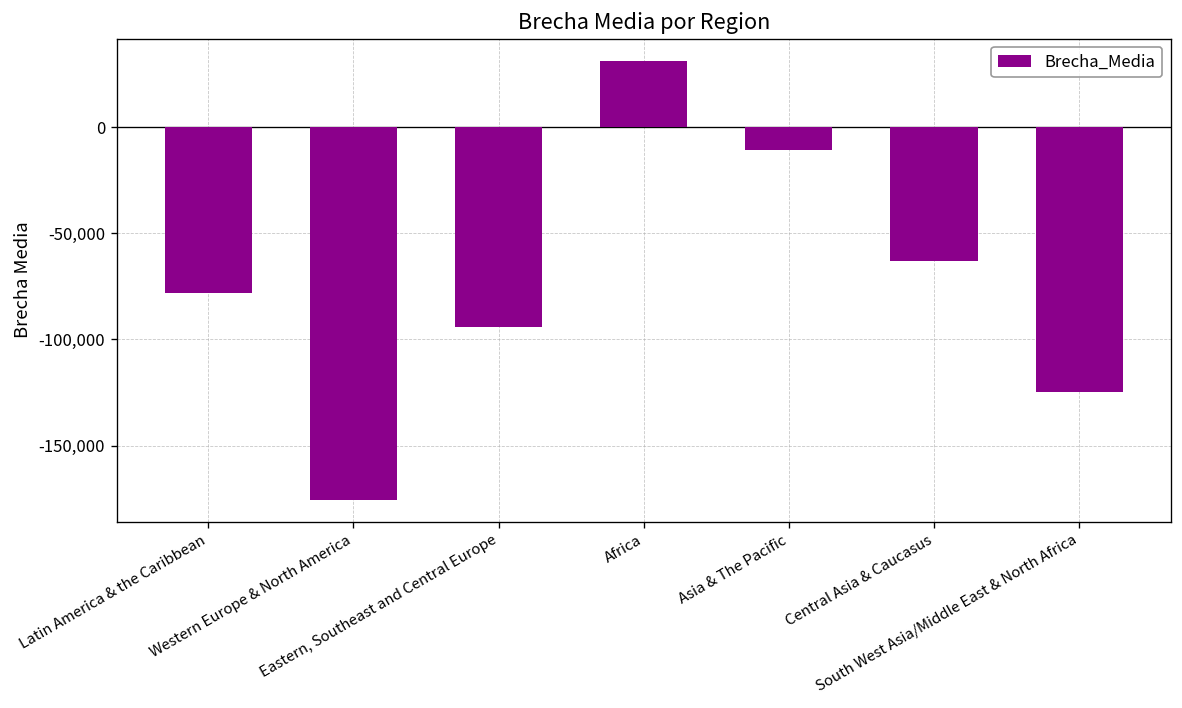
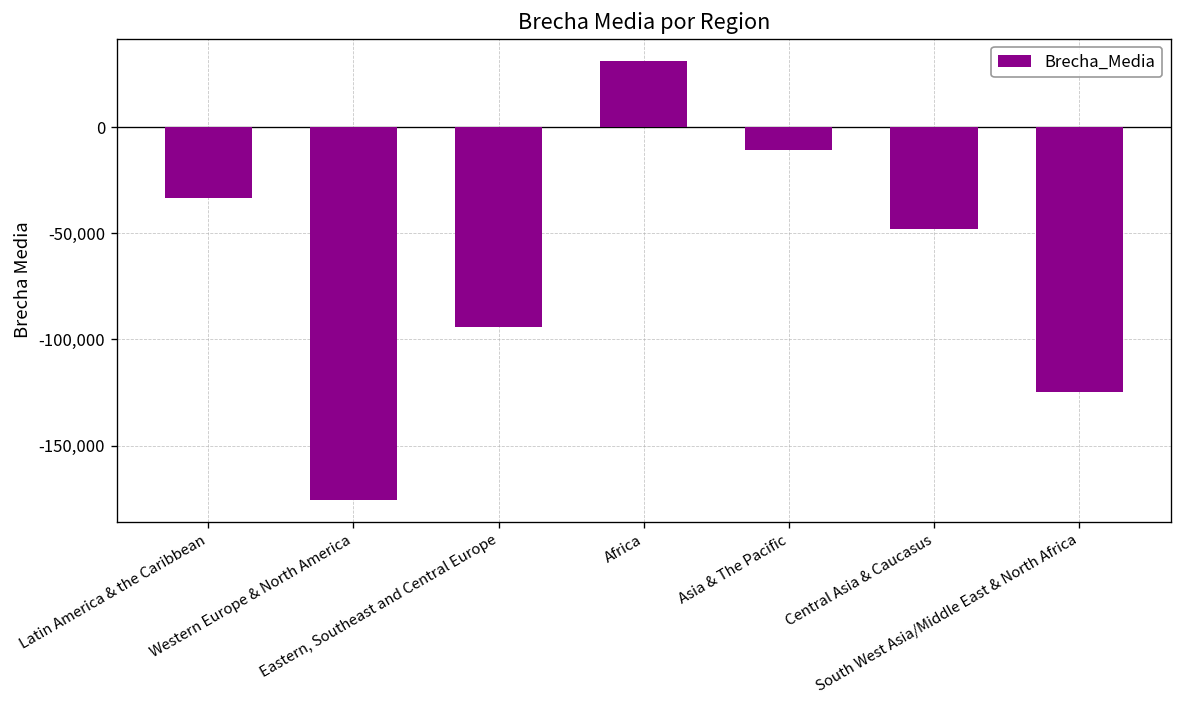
  {
-   "Latin America & the Caribbean": "-78,000",
+   "Latin America & the Caribbean": "-33,000",
    "Western Europe & North America": "-175,000",
    "Eastern, Southeast and Central Europe": "-94,000",
    "Africa": "31,000",
    "Asia & The Pacific": "-11,000",
-   "Central Asia & Caucasus": "-63,000",
+   "Central Asia & Caucasus": "-48,000",
    "South West Asia/Middle East & North Africa": "-125,000"
  }
